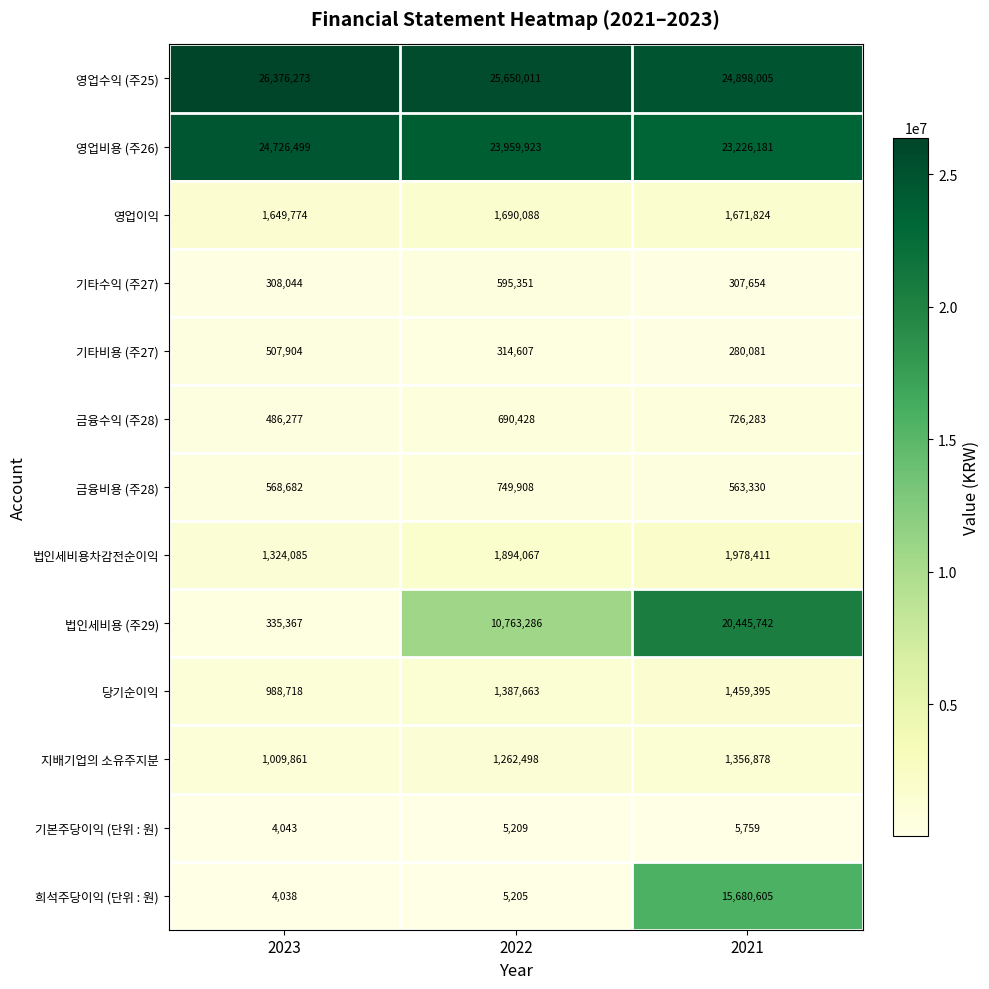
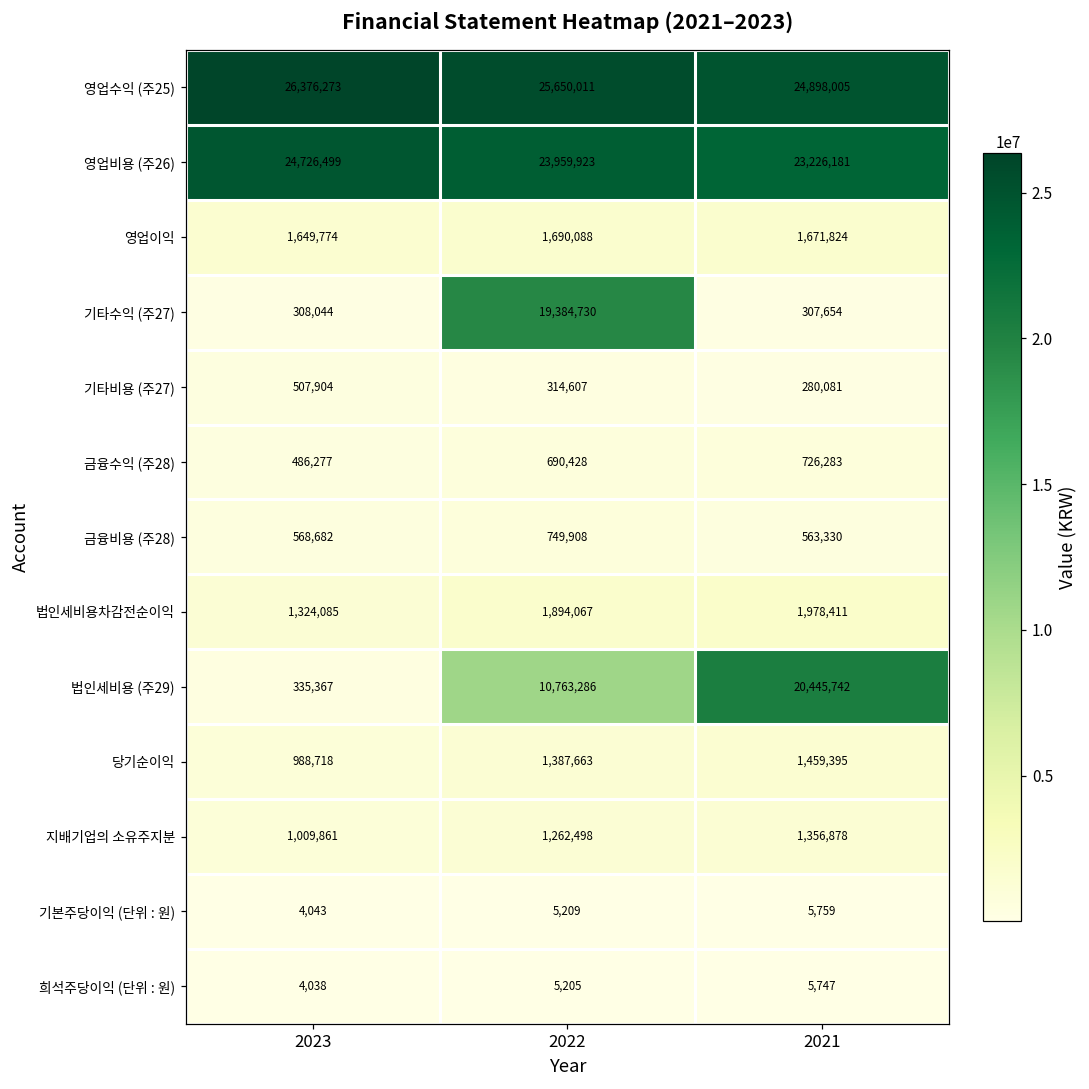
  {
    "영업수익 (주25)": {
      "2023": "26,376,273",
      "2022": "25,650,011",
      "2021": "24,898,005"
    },
    "영업비용 (주26)": {
      "2023": "24,726,499",
      "2022": "23,959,923",
      "2021": "23,226,181"
    },
    "영업이익": {
      "2023": "1,649,774",
      "2022": "1,690,088",
      "2021": "1,671,824"
    },
    "기타수익 (주27)": {
      "2023": "308,044",
-     "2022": "595,351",
+     "2022": "19,384,730",
      "2021": "307,654"
    },
    "기타비용 (주27)": {
      "2023": "507,904",
      "2022": "314,607",
      "2021": "280,081"
    },
    "금융수익 (주28)": {
      "2023": "486,277",
      "2022": "690,428",
      "2021": "726,283"
    },
    "금융비용 (주28)": {
      "2023": "568,682",
      "2022": "749,908",
      "2021": "563,330"
    },
    "법인세비용차감전순이익": {
      "2023": "1,324,085",
      "2022": "1,894,067",
      "2021": "1,978,411"
    },
    "법인세비용 (주29)": {
      "2023": "335,367",
      "2022": "10,763,286",
      "2021": "20,445,742"
    },
    "당기순이익": {
      "2023": "988,718",
      "2022": "1,387,663",
      "2021": "1,459,395"
    },
    "지배기업의 소유주지분": {
      "2023": "1,009,861",
      "2022": "1,262,498",
      "2021": "1,356,878"
    },
    "기본주당이익 (단위 : 원)": {
      "2023": "4,043",
      "2022": "5,209",
      "2021": "5,759"
    },
    "희석주당이익 (단위 : 원)": {
      "2023": "4,038",
      "2022": "5,205",
-     "2021": "15,680,605"
+     "2021": "5,747"
    }
  }
